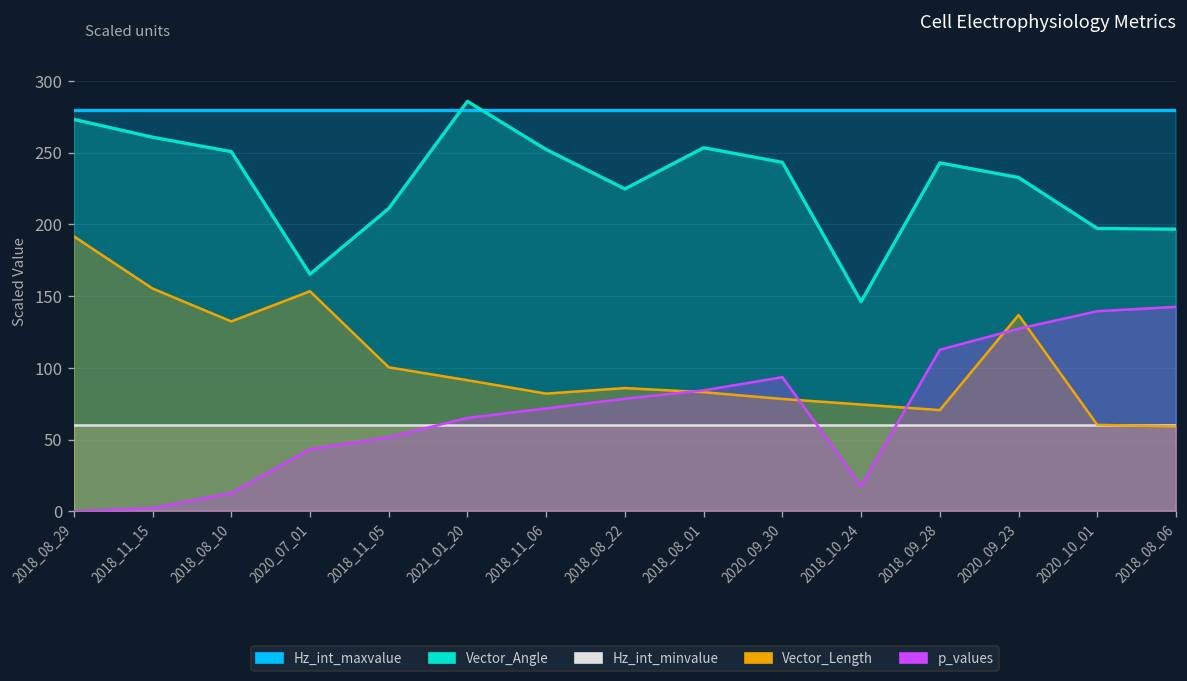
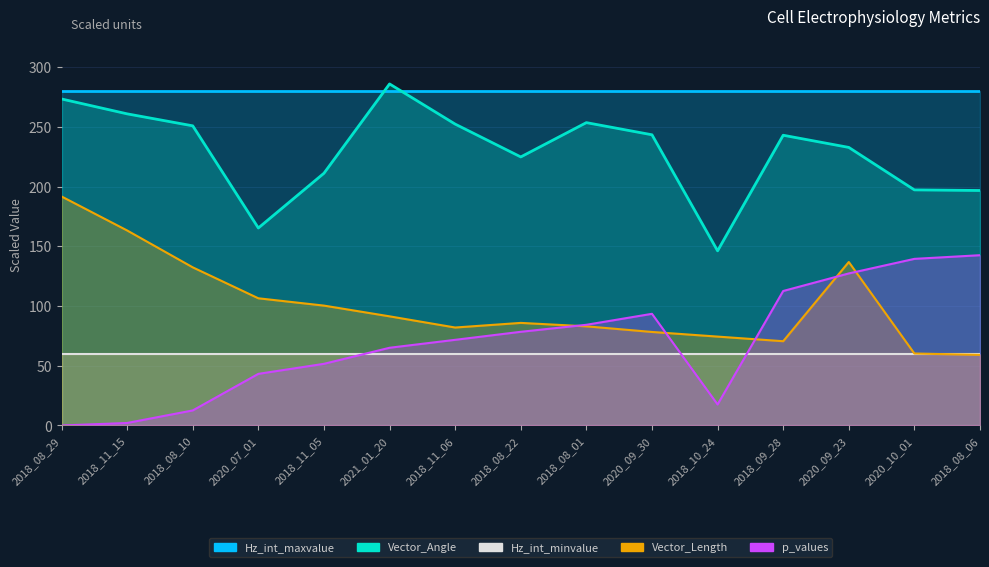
  {
    "Hz_int_minvalue": {
      "2018_08_29": 60,
      "2018_11_15": 60,
      "2018_08_10": 60,
      "2020_07_01": 60,
      "2018_11_05": 60,
      "2021_01_20": 60,
      "2018_11_06": 60,
      "2018_08_22": 60,
      "2018_08_01": 60,
      "2020_09_30": 60,
      "2018_10_24": 60,
      "2018_09_28": 60,
      "2020_09_23": 60
    },
    "Vector_Length": {
      "2018_08_29": 192,
-     "2018_11_15": 155,
+     "2018_11_15": 163,
      "2018_08_10": 132,
-     "2020_07_01": 153,
+     "2020_07_01": 106,
      "2018_11_05": 100,
      "2021_01_20": 91,
      "2018_11_06": 82,
      "2018_08_22": 86,
      "2020_09_30": 78,
      "2018_10_24": 74,
      "2018_09_28": 71,
      "2020_09_23": 137
    },
    "p_values": {
      "2018_08_29": 0,
      "2018_11_15": 2,
      "2018_08_10": 13,
      "2020_07_01": 43,
      "2018_11_05": 52,
      "2021_01_20": 65,
      "2018_11_06": 72,
      "2018_08_22": 78,
      "2020_09_30": 93,
      "2018_10_24": 18,
      "2018_09_28": 113,
      "2020_09_23": 127,
      "2020_10_01": 139,
      "2018_08_06": 143
    }
  }
